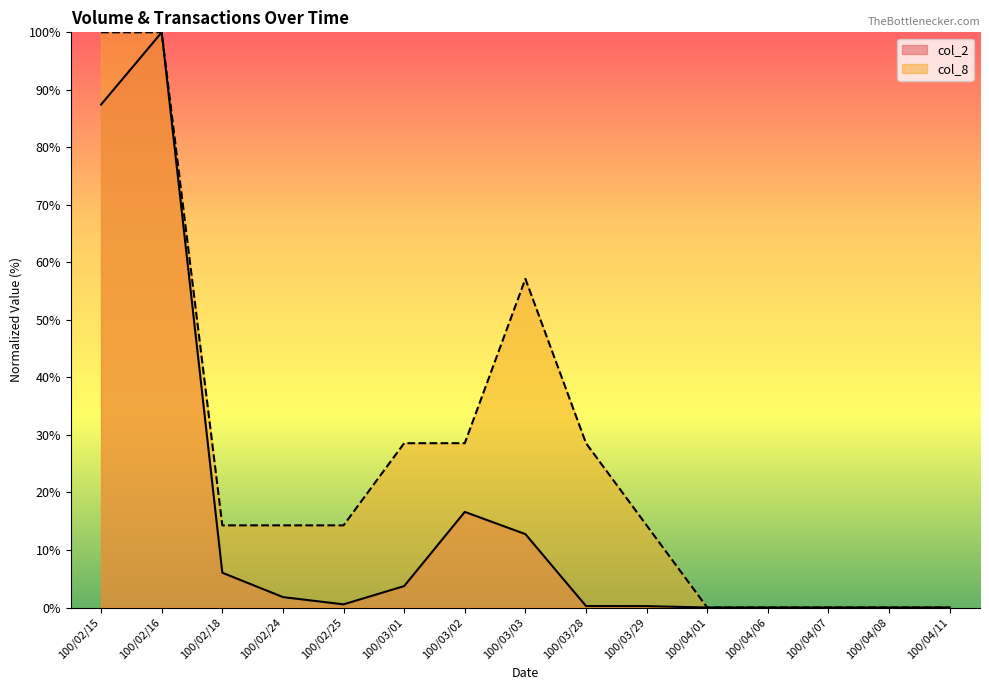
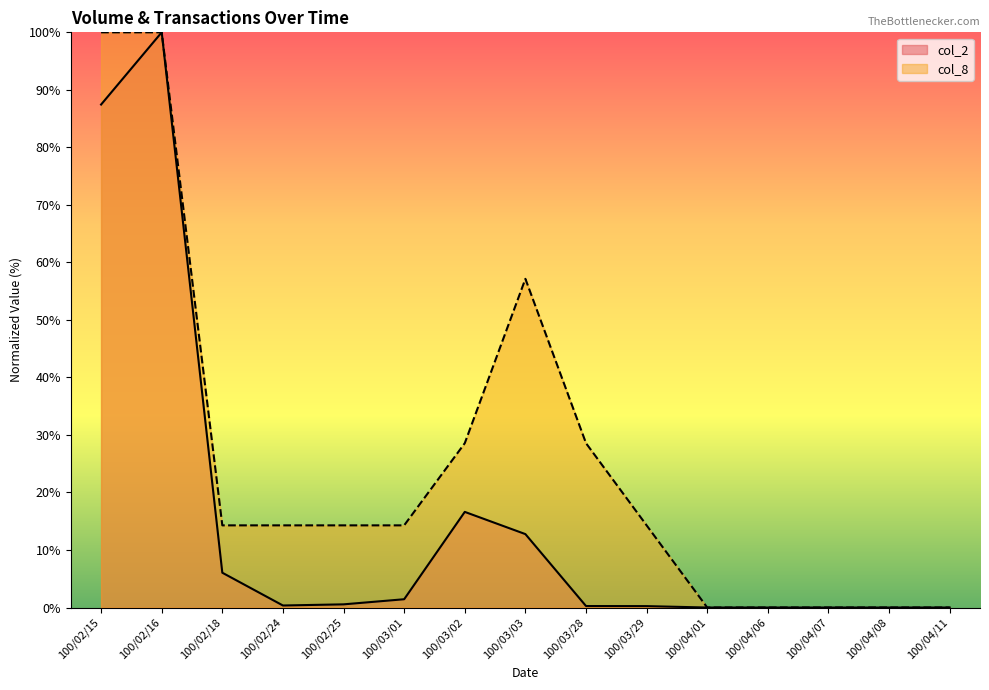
  {
    "col_2": {
      "100/02/15": "87%",
      "100/02/18": "6%",
-     "100/02/24": "2%",
+     "100/02/24": "0%",
      "100/02/25": "1%",
-     "100/03/01": "4%",
+     "100/03/01": "1%",
      "100/03/02": "17%",
      "100/03/03": "13%",
      "100/03/28": "0%",
      "100/03/29": "0%"
    },
    "col_8": {
      "100/02/15": "100%",
      "100/02/18": "14%",
      "100/02/24": "14%",
      "100/02/25": "14%",
-     "100/03/01": "29%",
+     "100/03/01": "14%",
      "100/03/02": "29%",
      "100/03/03": "57%",
      "100/03/28": "29%",
      "100/03/29": "14%"
    }
  }
